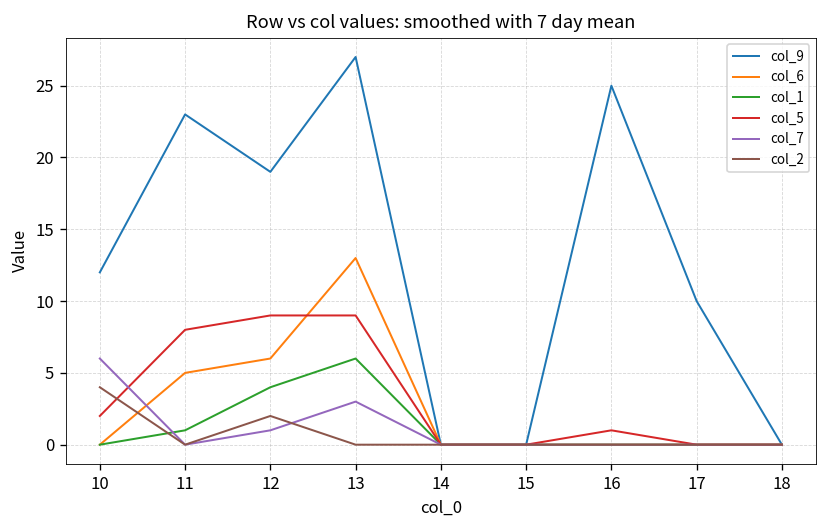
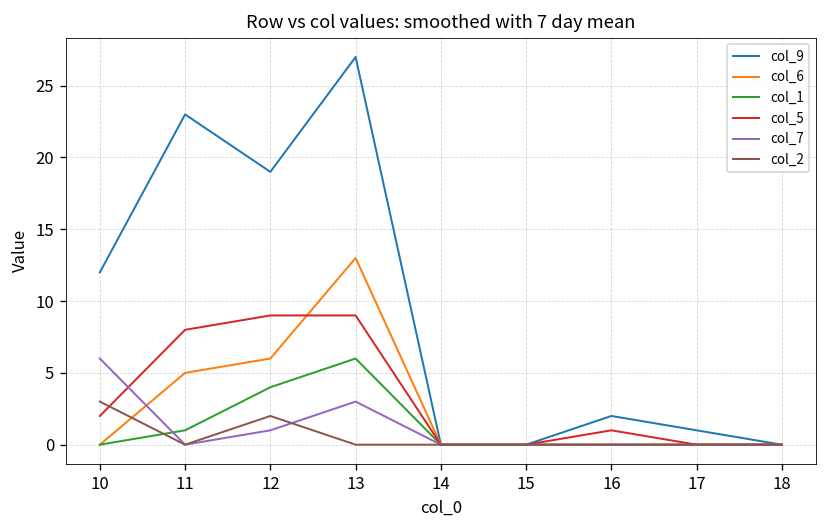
  {
    "col_9": {
      "10": 12,
      "11": 23,
      "12": 19,
      "13": 27,
-     "16": 25,
-     "17": 10
+     "16": 2,
+     "17": 1
    },
    "col_6": {
      "11": 5,
      "12": 6,
      "13": 13
    },
    "col_1": {
      "11": 1,
      "12": 4,
      "13": 6
    },
    "col_5": {
      "10": 2,
      "11": 8,
      "12": 9,
      "13": 9,
      "16": 1
    },
    "col_7": {
      "10": 6,
      "12": 1,
      "13": 3
    },
    "col_2": {
-     "10": 4,
+     "10": 3,
      "12": 2,
      "13": 0
    }
  }
